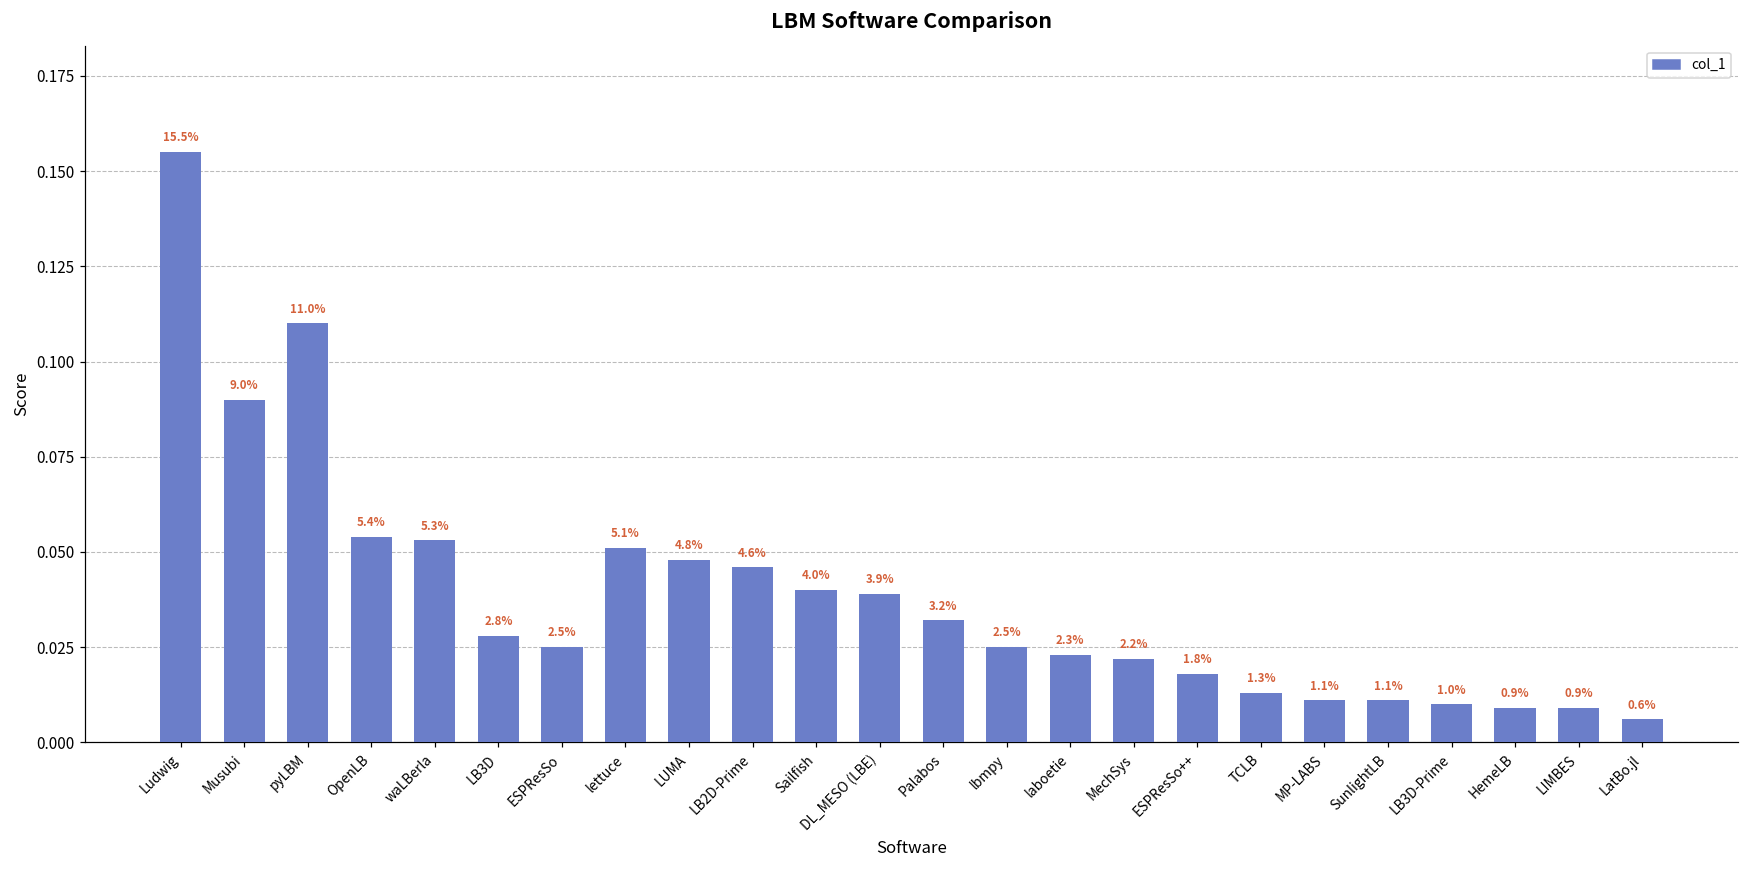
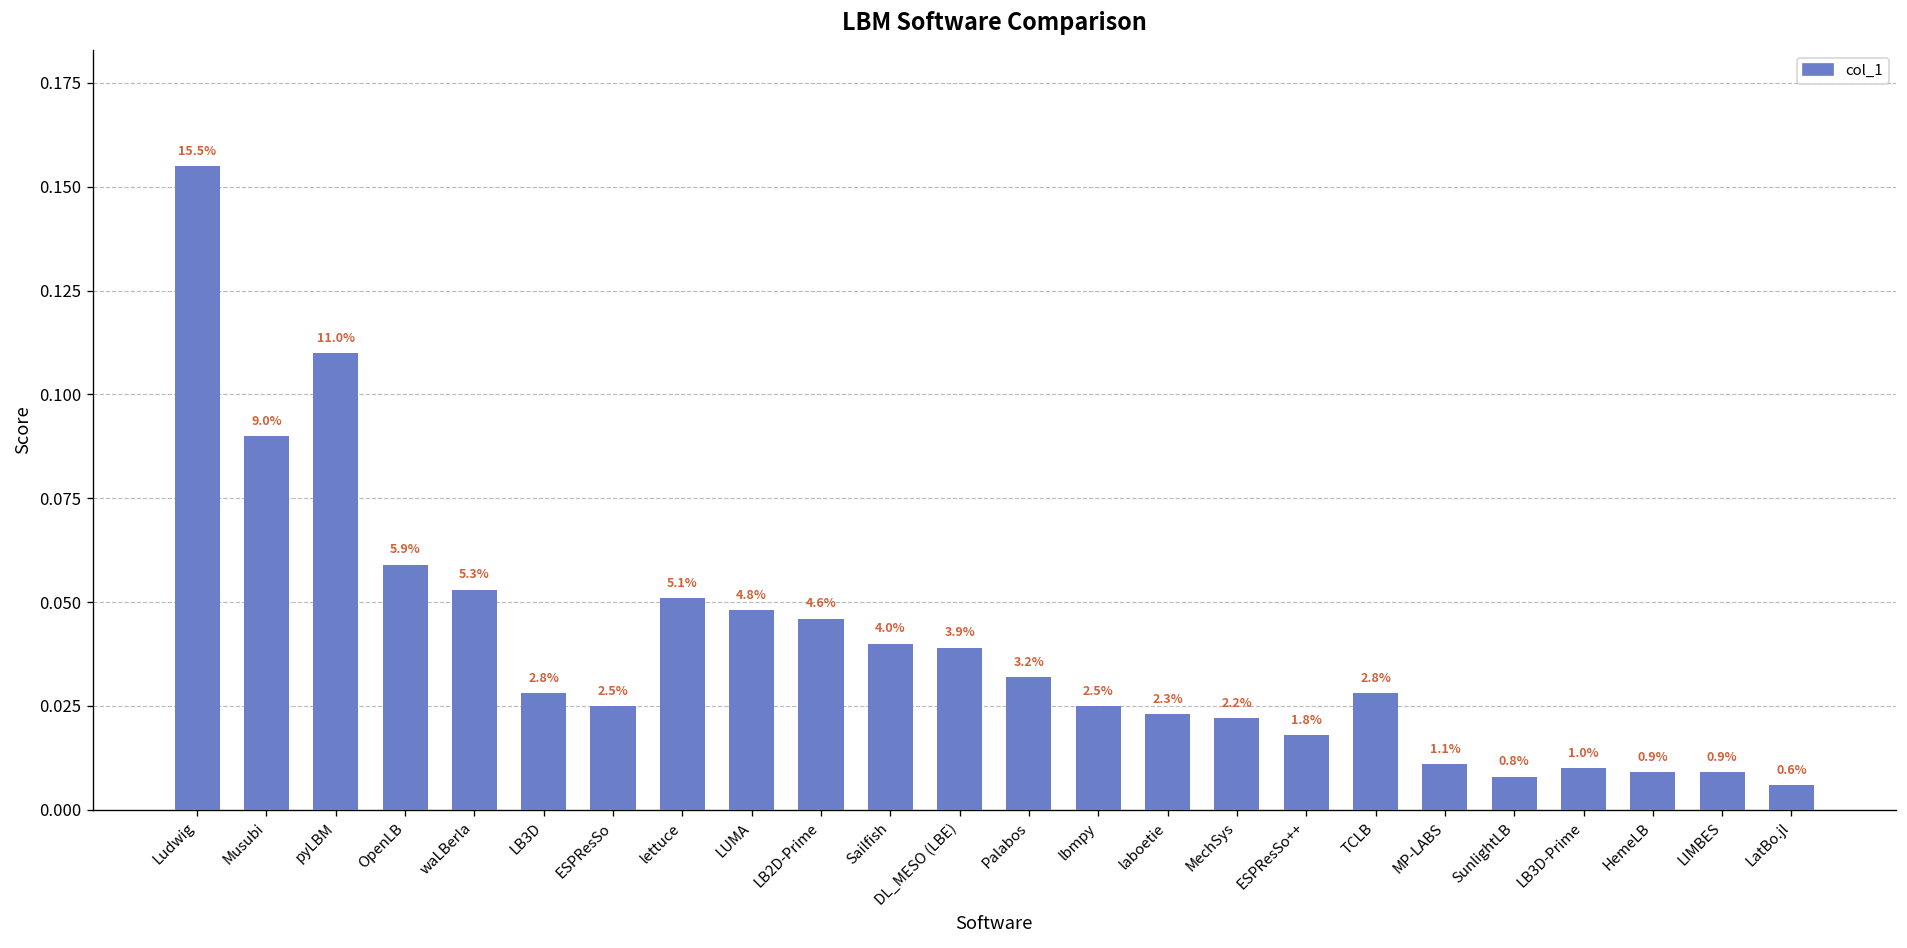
  {
    "Ludwig": "15.5%",
    "Musubi": "9.0%",
    "pyLBM": "11.0%",
-   "OpenLB": "5.4%",
+   "OpenLB": "5.9%",
    "waLBerla": "5.3%",
    "LB3D": "2.8%",
    "ESPResSo": "2.5%",
    "lettuce": "5.1%",
    "LUMA": "4.8%",
    "LB2D-Prime": "4.6%",
    "Sailfish": "4.0%",
    "DL_MESO (LBE)": "3.9%",
    "Palabos": "3.2%",
    "lbmpy": "2.5%",
    "laboetie": "2.3%",
    "MechSys": "2.2%",
    "ESPResSo++": "1.8%",
-   "TCLB": "1.3%",
+   "TCLB": "2.8%",
    "MP-LABS": "1.1%",
-   "SunlightLB": "1.1%",
+   "SunlightLB": "0.8%",
    "LB3D-Prime": "1.0%",
    "HemeLB": "0.9%",
    "LIMBES": "0.9%",
    "LatBo.jl": "0.6%"
  }
